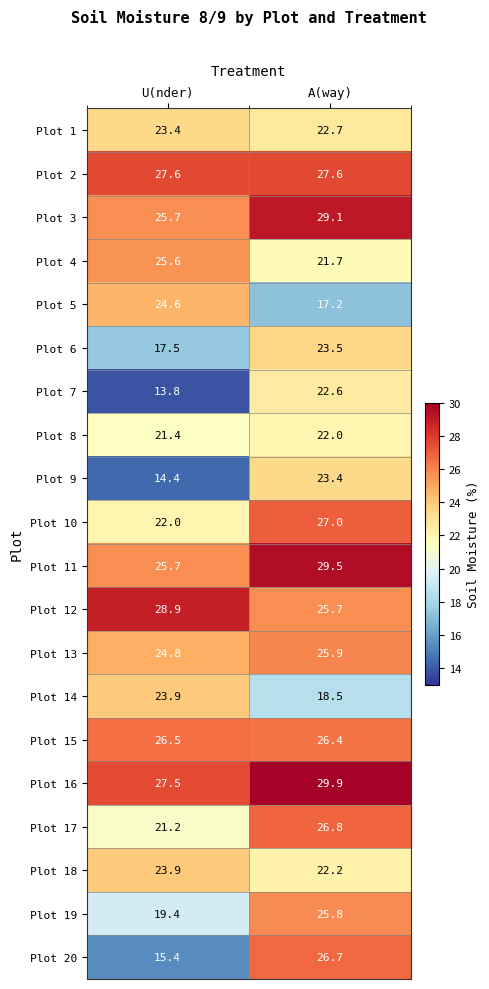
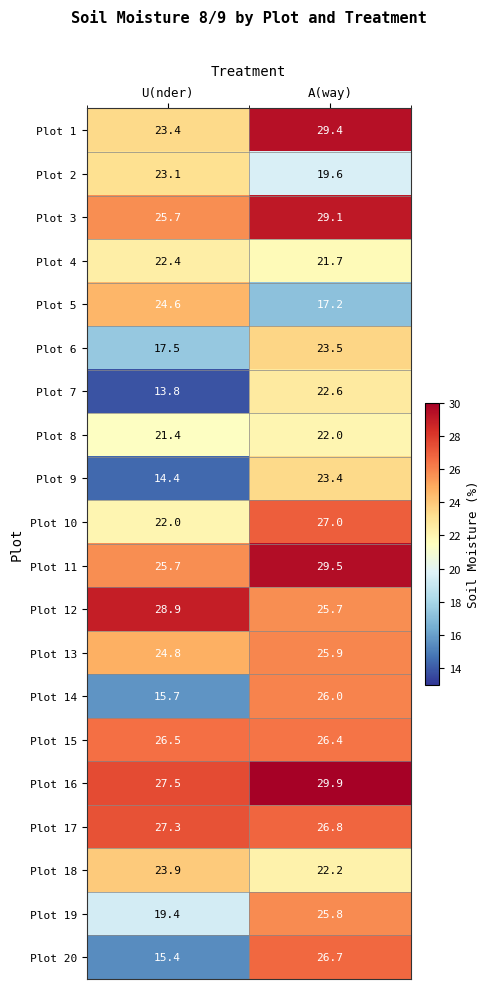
  {
    "Plot 1": {
      "U(nder)": 23.4,
-     "A(way)": 22.7
+     "A(way)": 29.4
    },
    "Plot 2": {
-     "U(nder)": 27.6,
-     "A(way)": 27.6
+     "U(nder)": 23.1,
+     "A(way)": 19.6
    },
    "Plot 3": {
      "U(nder)": 25.7,
      "A(way)": 29.1
    },
    "Plot 4": {
-     "U(nder)": 25.6,
+     "U(nder)": 22.4,
      "A(way)": 21.7
    },
    "Plot 5": {
      "U(nder)": 24.6,
      "A(way)": 17.2
    },
    "Plot 6": {
      "U(nder)": 17.5,
      "A(way)": 23.5
    },
    "Plot 7": {
      "U(nder)": 13.8,
      "A(way)": 22.6
    },
    "Plot 8": {
      "U(nder)": 21.4,
      "A(way)": 22.0
    },
    "Plot 9": {
      "U(nder)": 14.4,
      "A(way)": 23.4
    },
    "Plot 10": {
      "U(nder)": 22.0,
      "A(way)": 27.0
    },
    "Plot 11": {
      "U(nder)": 25.7,
      "A(way)": 29.5
    },
    "Plot 12": {
      "U(nder)": 28.9,
      "A(way)": 25.7
    },
    "Plot 13": {
      "U(nder)": 24.8,
      "A(way)": 25.9
    },
    "Plot 14": {
-     "U(nder)": 23.9,
-     "A(way)": 18.5
+     "U(nder)": 15.7,
+     "A(way)": 26.0
    },
    "Plot 15": {
      "U(nder)": 26.5,
      "A(way)": 26.4
    },
    "Plot 16": {
      "U(nder)": 27.5,
      "A(way)": 29.9
    },
    "Plot 17": {
-     "U(nder)": 21.2,
+     "U(nder)": 27.3,
      "A(way)": 26.8
    },
    "Plot 18": {
      "U(nder)": 23.9,
      "A(way)": 22.2
    },
    "Plot 19": {
      "U(nder)": 19.4,
      "A(way)": 25.8
    },
    "Plot 20": {
      "U(nder)": 15.4,
      "A(way)": 26.7
    }
  }
